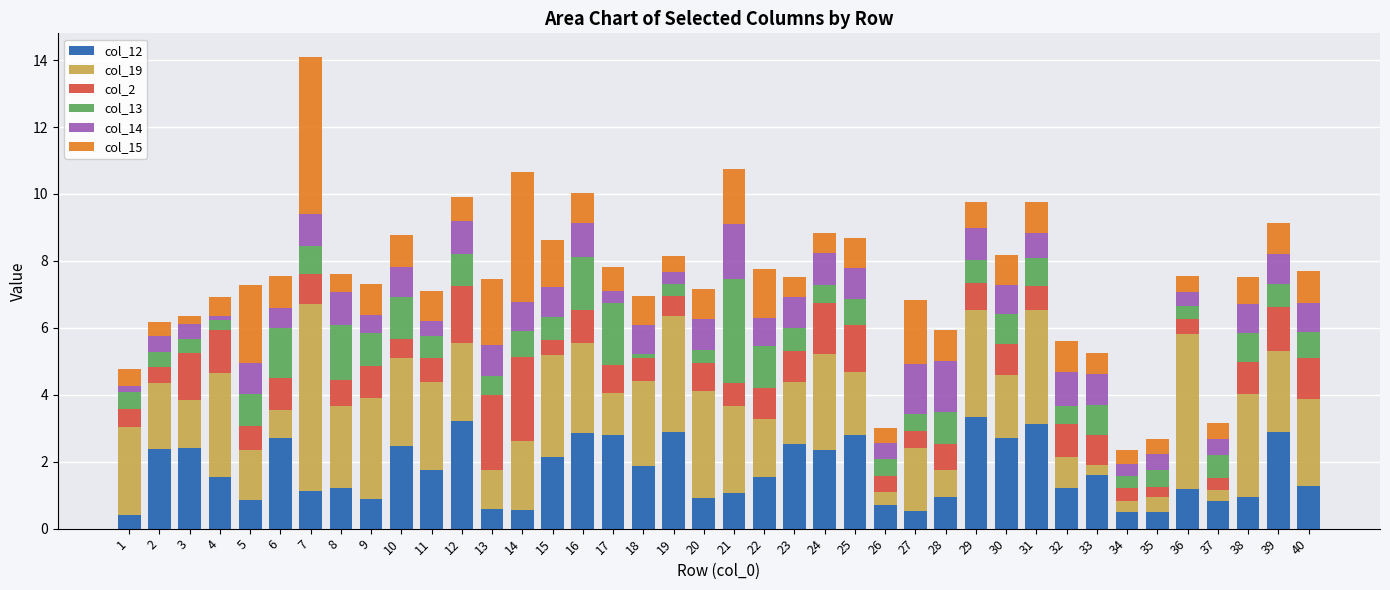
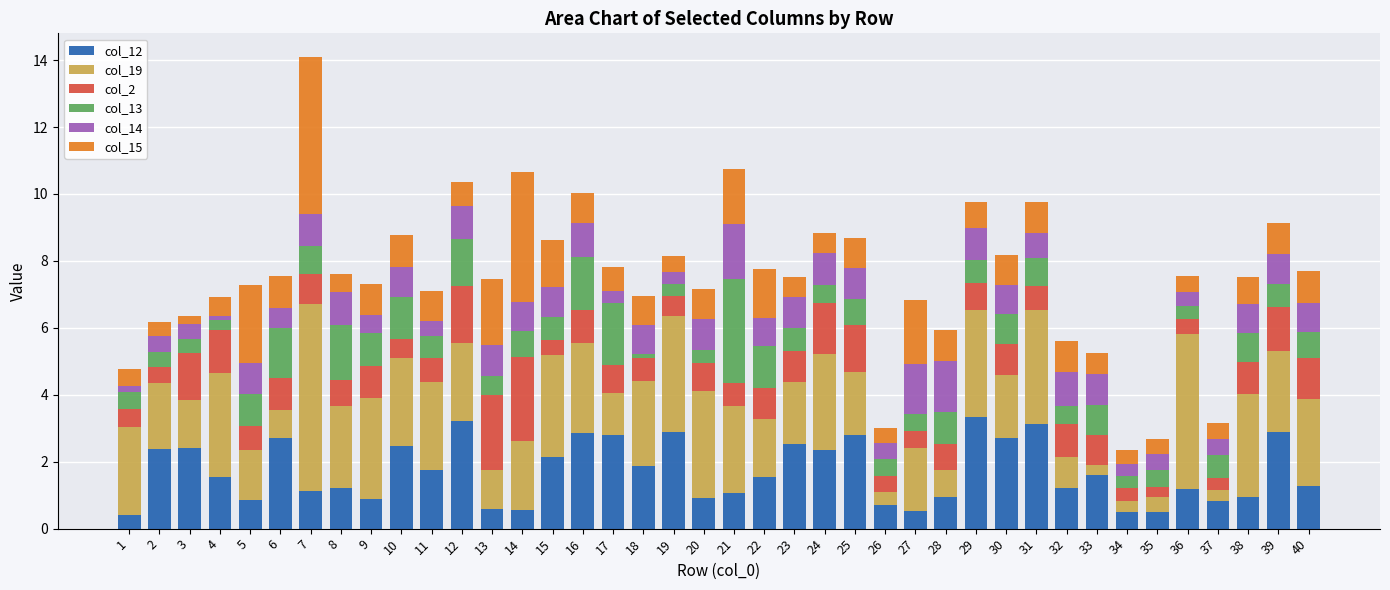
  {
    "col_12": {
      "1": 0.4,
      "2": 2.4,
      "3": 2.4,
      "4": 1.5,
      "5": 0.9,
      "6": 2.7,
      "7": 1.1,
      "8": 1.2,
      "9": 0.9,
      "10": 2.5,
      "11": 1.7,
      "12": 3.2,
      "13": 0.6,
      "14": 0.6,
      "15": 2.1,
      "16": 2.9,
      "17": 2.8,
      "18": 1.9,
      "19": 2.9,
      "20": 0.9,
      "21": 1.1,
      "22": 1.5,
      "23": 2.5,
      "24": 2.3,
      "25": 2.8,
      "26": 0.7,
      "27": 0.5,
      "28": 0.9,
      "29": 3.3,
      "30": 2.7,
      "31": 3.1,
      "32": 1.2,
      "33": 1.6,
      "34": 0.5,
      "35": 0.5,
      "36": 1.2,
      "37": 0.8,
      "38": 1.0,
      "39": 2.9,
      "40": 1.3
    },
    "col_19": {
      "1": 2.6,
      "2": 2.0,
      "3": 1.4,
      "4": 3.1,
      "5": 1.5,
      "6": 0.8,
      "7": 5.6,
      "8": 2.5,
      "9": 3.0,
      "10": 2.6,
      "11": 2.6,
      "12": 2.3,
      "13": 1.2,
      "14": 2.1,
      "15": 3.0,
      "16": 2.7,
      "17": 1.2,
      "18": 2.6,
      "19": 3.5,
      "20": 3.2,
      "21": 2.6,
      "22": 1.7,
      "23": 1.8,
      "24": 2.9,
      "25": 1.9,
      "26": 0.4,
      "27": 1.9,
      "28": 0.8,
      "29": 3.2,
      "30": 1.9,
      "31": 3.4,
      "32": 0.9,
      "33": 0.3,
      "34": 0.3,
      "35": 0.5,
      "36": 4.6,
      "37": 0.3,
      "38": 3.1,
      "39": 2.4,
      "40": 2.6
    },
    "col_13": {
      "1": 0.5,
      "2": 0.5,
      "3": 0.4,
      "4": 0.3,
      "5": 0.9,
      "6": 1.5,
      "7": 0.8,
      "8": 1.7,
      "9": 1.0,
      "10": 1.3,
      "11": 0.7,
-     "12": 1.0,
+     "12": 1.4,
      "13": 0.5,
      "14": 0.8,
      "15": 0.7,
      "16": 1.6,
      "17": 1.9,
      "18": 0.1,
      "19": 0.4,
      "20": 0.4,
      "21": 3.1,
      "22": 1.2,
      "23": 0.7,
      "24": 0.5,
      "25": 0.8,
      "26": 0.5,
      "27": 0.5,
      "28": 1.0,
      "29": 0.7,
      "30": 0.9,
      "31": 0.8,
      "32": 0.5,
      "33": 0.9,
      "34": 0.3,
      "35": 0.5,
      "36": 0.4,
      "37": 0.7,
      "38": 0.9,
      "39": 0.7,
      "40": 0.8
    },
    "col_14": {
      "1": 0.2,
      "2": 0.5,
      "3": 0.4,
      "4": 0.1,
      "5": 1.0,
      "6": 0.6,
      "7": 1.0,
      "8": 1.0,
      "9": 0.5,
      "10": 0.9,
      "11": 0.5,
      "12": 1.0,
      "13": 1.0,
      "14": 0.9,
      "15": 0.9,
      "16": 1.0,
      "17": 0.4,
      "18": 0.9,
      "19": 0.4,
      "20": 0.9,
      "21": 1.7,
      "22": 0.8,
      "23": 0.9,
      "24": 1.0,
      "25": 0.9,
      "26": 0.5,
      "27": 1.5,
      "28": 1.5,
      "29": 1.0,
      "30": 0.9,
      "31": 0.8,
      "32": 1.0,
      "33": 0.9,
      "34": 0.4,
      "35": 0.5,
      "36": 0.4,
      "37": 0.5,
      "38": 0.8,
      "39": 0.9,
      "40": 0.9
    }
  }
